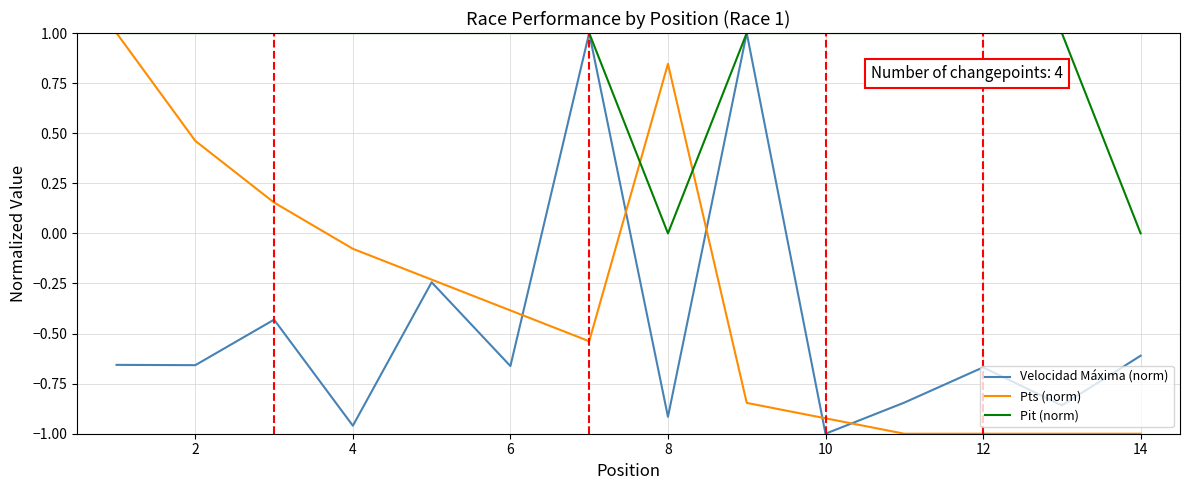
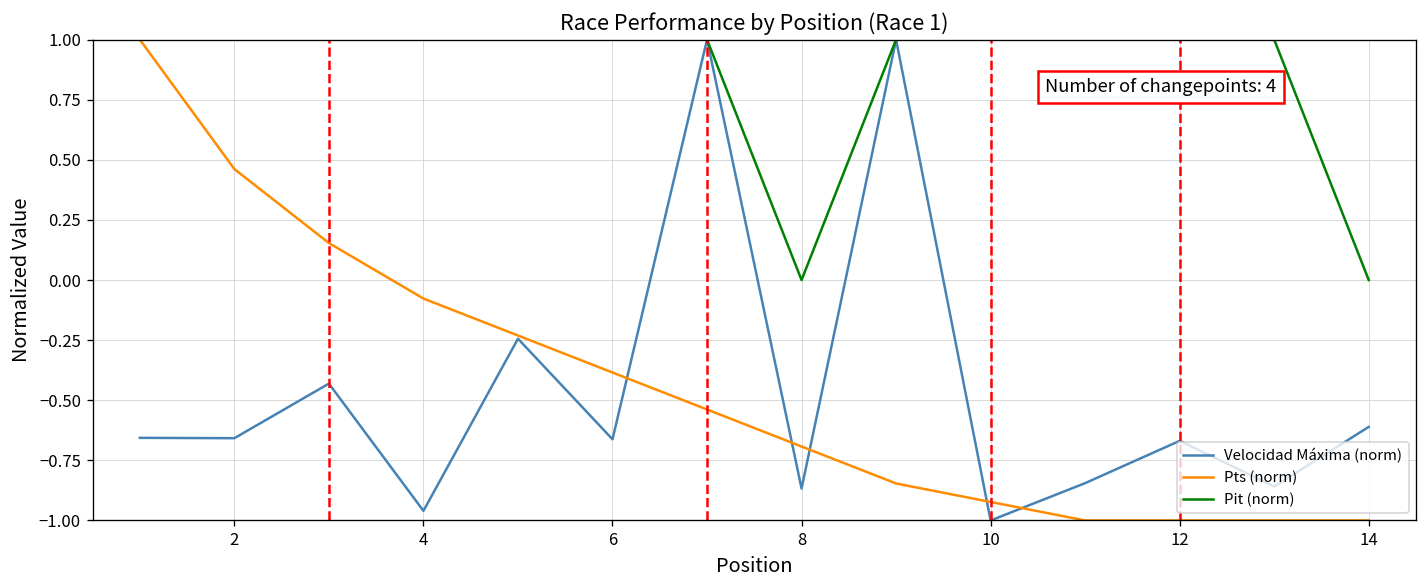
  {
    "Velocidad Máxima (norm)": {
      "2": -0.66,
      "4": -0.96,
      "6": -0.66,
-     "8": -0.92,
+     "8": -0.87,
      "10": -1.00,
      "14": -0.61
    },
    "Pts (norm)": {
      "2": 0.46,
      "4": -0.08,
      "6": -0.38,
-     "8": 0.85,
+     "8": -0.69,
      "10": -0.92,
      "12": -1.00,
      "14": -1.00
    },
    "Pit (norm)": {
      "2": 1.00,
      "4": 1.00,
      "6": 1.00,
      "8": 0.00,
      "10": 1.00,
      "12": 1.00,
      "14": 0.00
    }
  }
